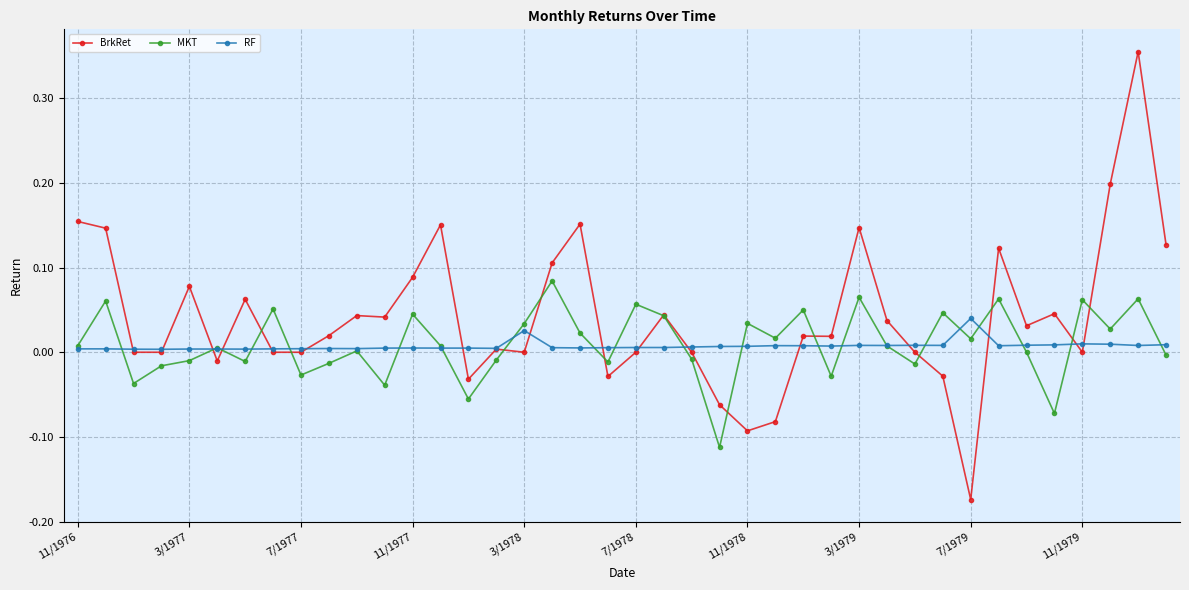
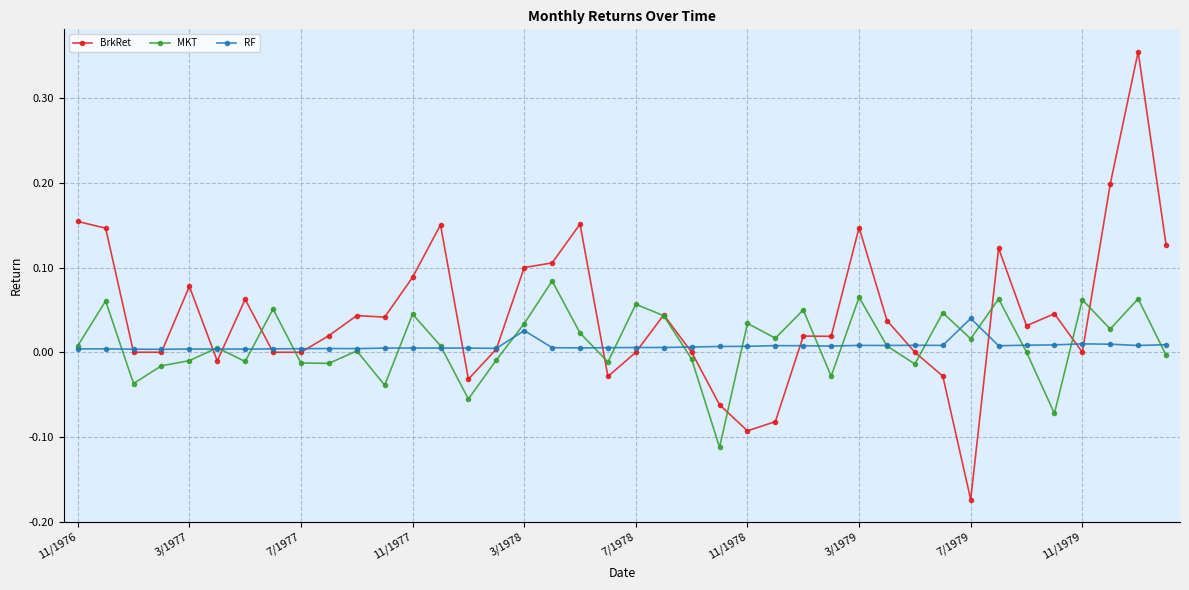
  {
    "BrkRet": {
      "11/1976": 0.15,
      "3/1977": 0.08,
      "7/1977": 0.0,
      "11/1977": 0.09,
-     "3/1978": 0.0,
+     "3/1978": 0.1,
      "7/1978": 0.0,
      "11/1978": -0.09,
      "3/1979": 0.15,
      "7/1979": -0.17,
      "11/1979": 0.0
    },
    "MKT": {
      "11/1976": 0.01,
      "3/1977": -0.01,
-     "7/1977": -0.03,
+     "7/1977": -0.01,
      "11/1977": 0.05,
      "3/1978": 0.03,
      "7/1978": 0.06,
      "11/1978": 0.03,
      "3/1979": 0.06,
      "7/1979": 0.02,
      "11/1979": 0.06
    },
    "RF": {
      "11/1976": 0.00,
      "3/1977": 0.00,
      "7/1977": 0.00,
      "11/1977": 0.01,
      "3/1978": 0.03,
      "7/1978": 0.01,
      "11/1978": 0.01,
      "3/1979": 0.01,
      "7/1979": 0.04,
      "11/1979": 0.01
    }
  }
